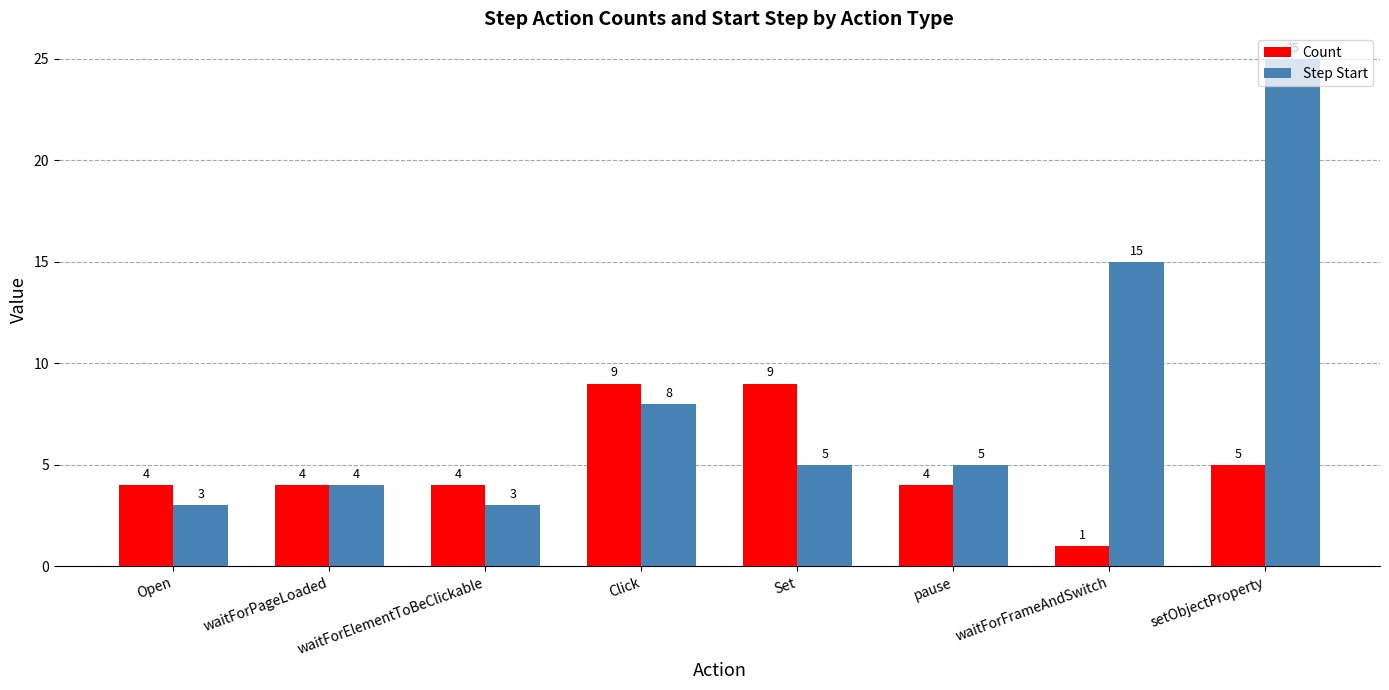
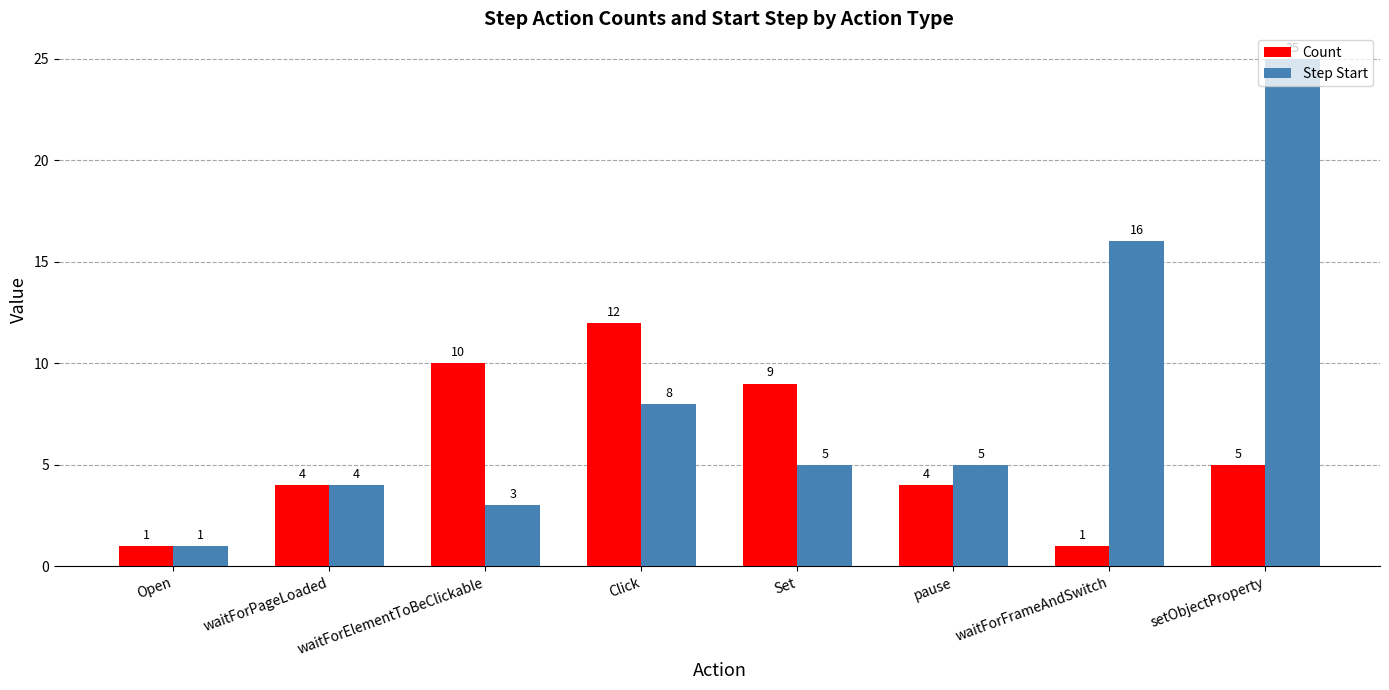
  {
    "Count": {
-     "Open": 4,
+     "Open": 1,
      "waitForPageLoaded": 4,
-     "waitForElementToBeClickable": 4,
-     "Click": 9,
+     "waitForElementToBeClickable": 10,
+     "Click": 12,
      "Set": 9,
      "pause": 4,
      "waitForFrameAndSwitch": 1,
      "setObjectProperty": 5
    },
    "Step Start": {
-     "Open": 3,
+     "Open": 1,
      "waitForPageLoaded": 4,
      "waitForElementToBeClickable": 3,
      "Click": 8,
      "Set": 5,
      "pause": 5,
-     "waitForFrameAndSwitch": 15
+     "waitForFrameAndSwitch": 16
    }
  }
